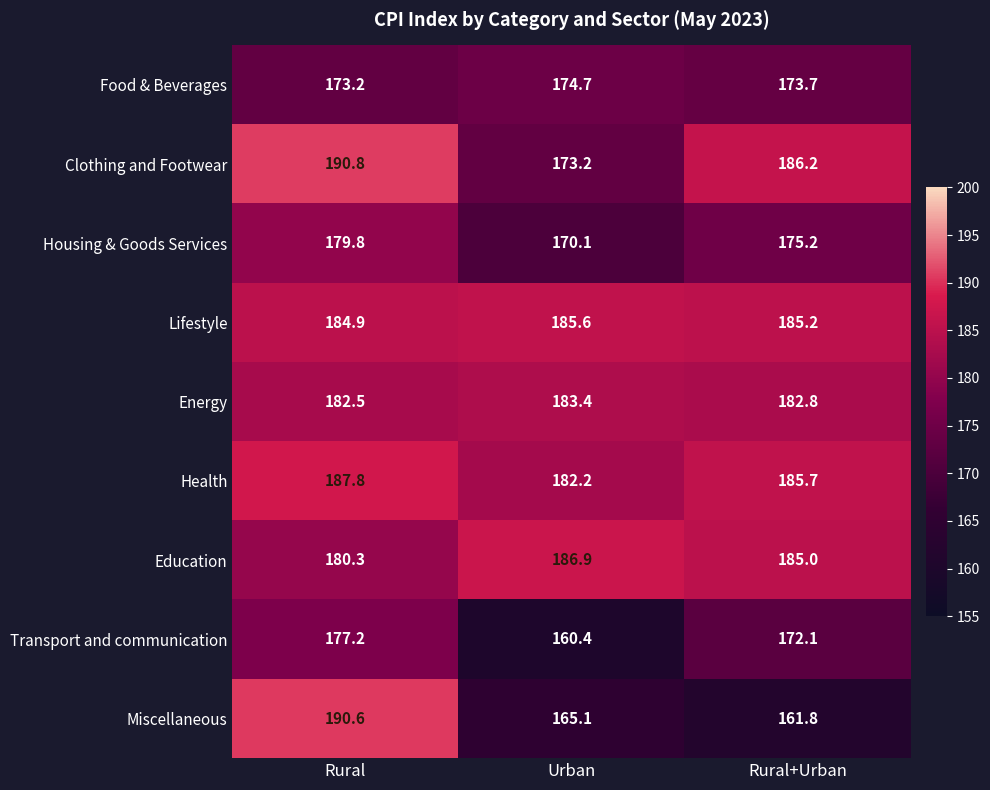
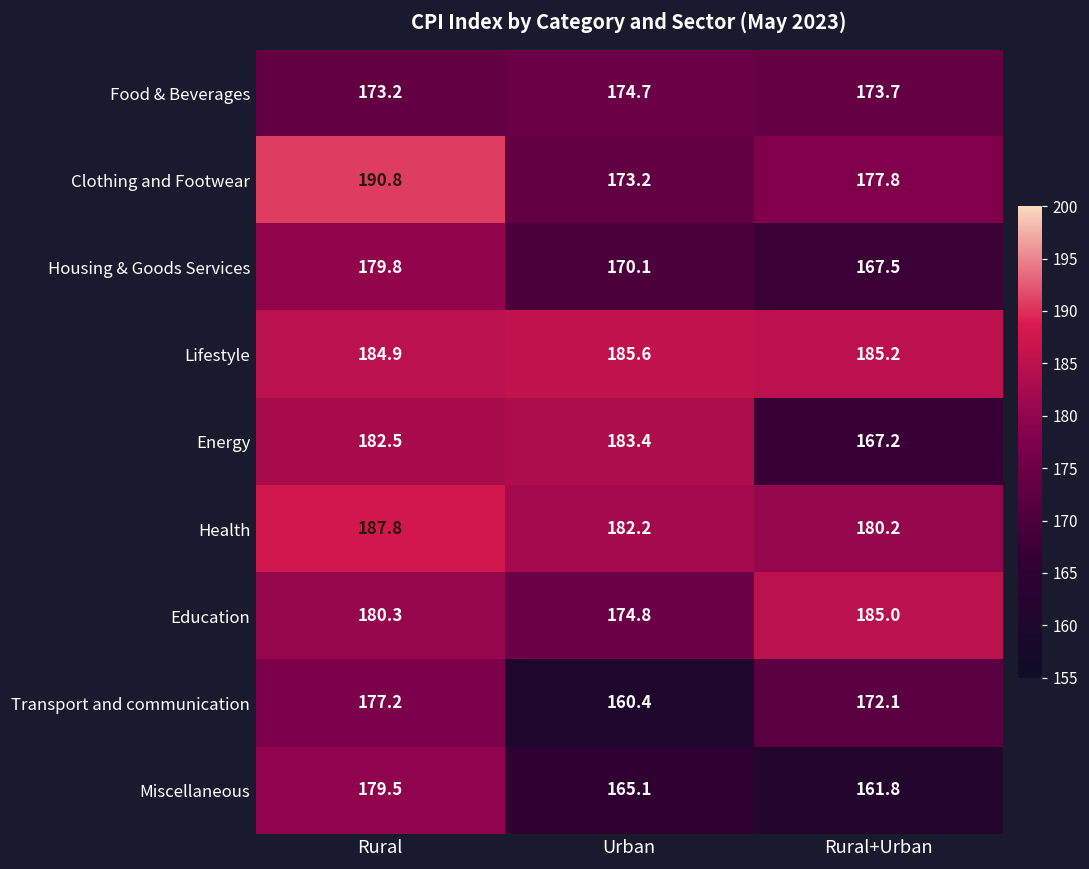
  {
    "Food & Beverages": {
      "Rural": 173.2,
      "Urban": 174.7,
      "Rural+Urban": 173.7
    },
    "Clothing and Footwear": {
      "Rural": 190.8,
      "Urban": 173.2,
-     "Rural+Urban": 186.2
+     "Rural+Urban": 177.8
    },
    "Housing & Goods Services": {
      "Rural": 179.8,
      "Urban": 170.1,
-     "Rural+Urban": 175.2
+     "Rural+Urban": 167.5
    },
    "Lifestyle": {
      "Rural": 184.9,
      "Urban": 185.6,
      "Rural+Urban": 185.2
    },
    "Energy": {
      "Rural": 182.5,
      "Urban": 183.4,
-     "Rural+Urban": 182.8
+     "Rural+Urban": 167.2
    },
    "Health": {
      "Rural": 187.8,
      "Urban": 182.2,
-     "Rural+Urban": 185.7
+     "Rural+Urban": 180.2
    },
    "Education": {
      "Rural": 180.3,
-     "Urban": 186.9,
+     "Urban": 174.8,
      "Rural+Urban": 185.0
    },
    "Transport and communication": {
      "Rural": 177.2,
      "Urban": 160.4,
      "Rural+Urban": 172.1
    },
    "Miscellaneous": {
-     "Rural": 190.6,
+     "Rural": 179.5,
      "Urban": 165.1,
      "Rural+Urban": 161.8
    }
  }
